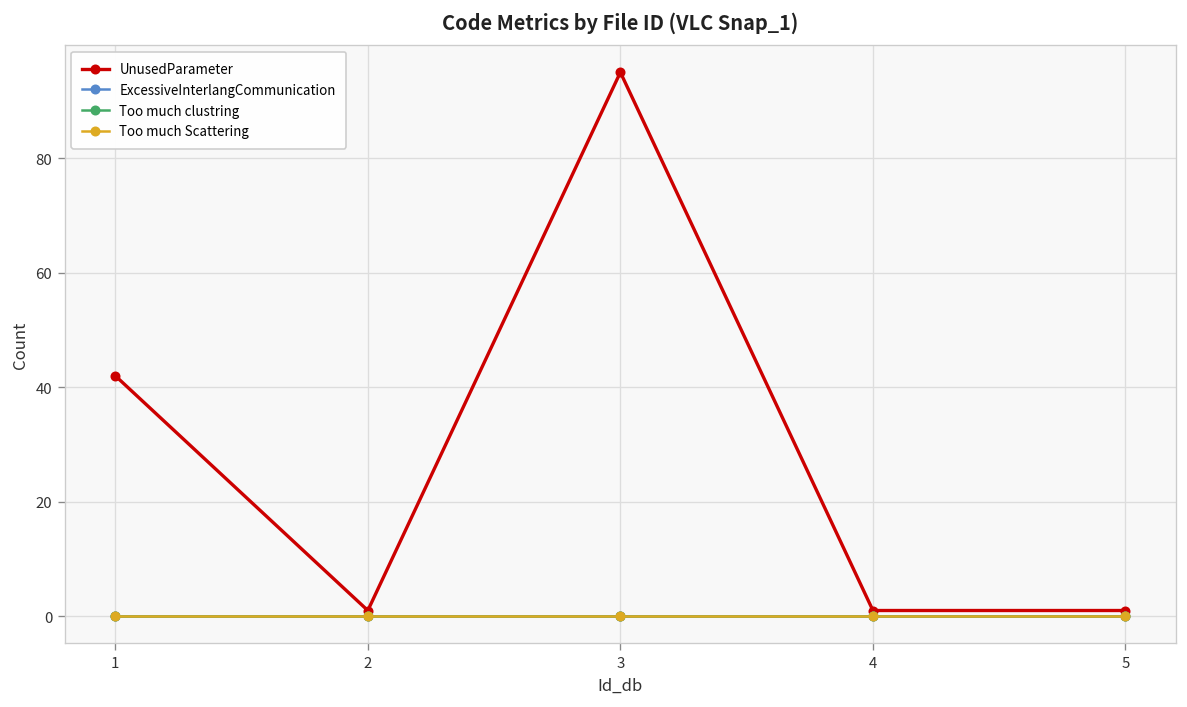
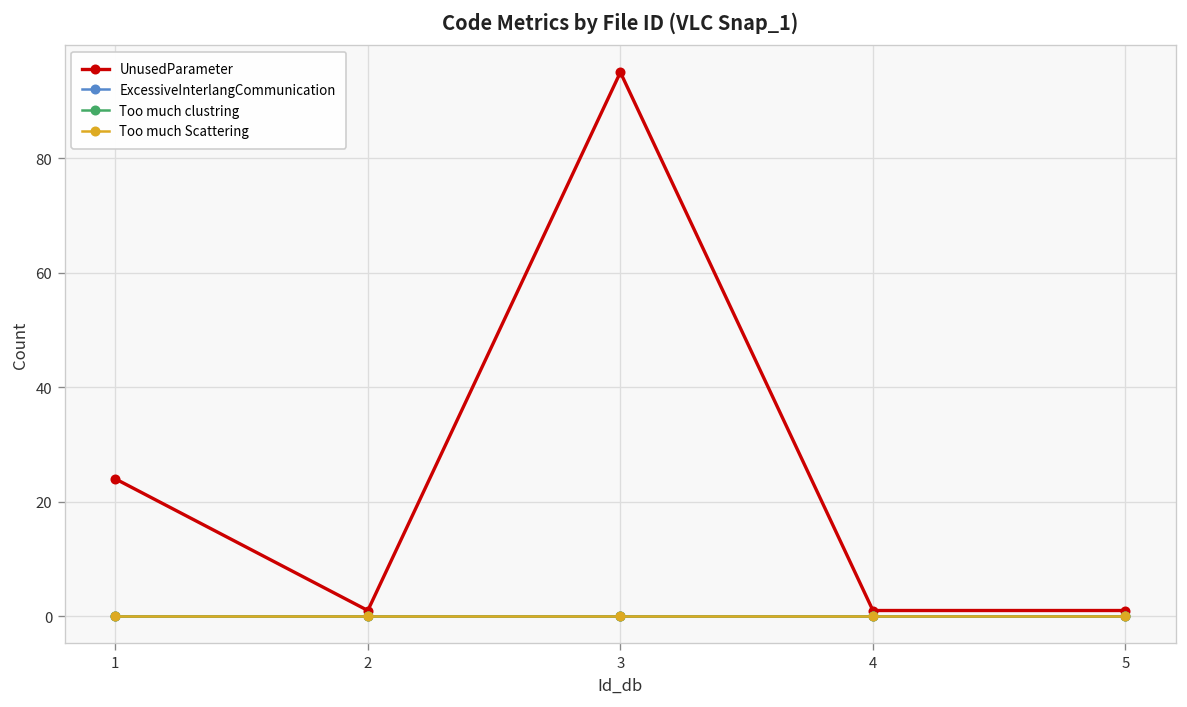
  {
    "UnusedParameter": {
-     "1": 42,
+     "1": 24,
      "2": 1,
      "3": 95,
      "4": 1,
      "5": 1
    },
    "Too much Scattering": {
      "1": 0,
      "2": 0,
      "3": 0,
      "4": 0,
      "5": 0
    }
  }
